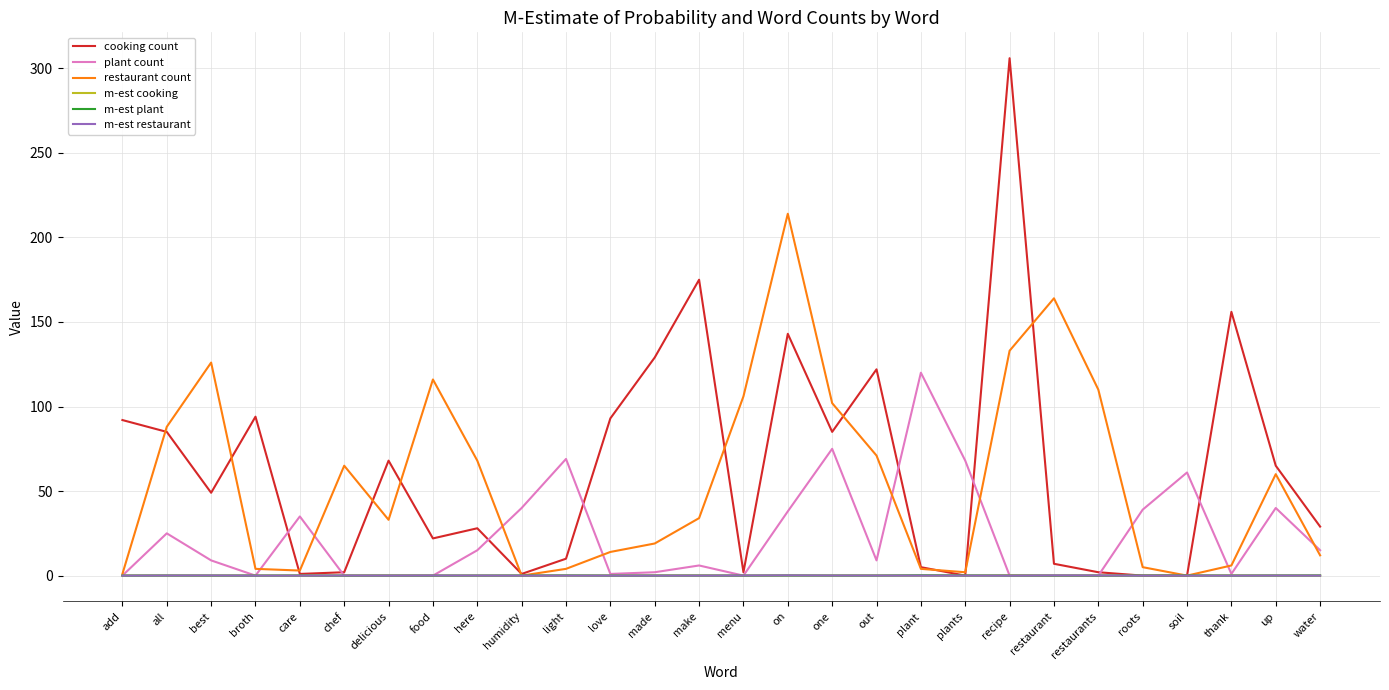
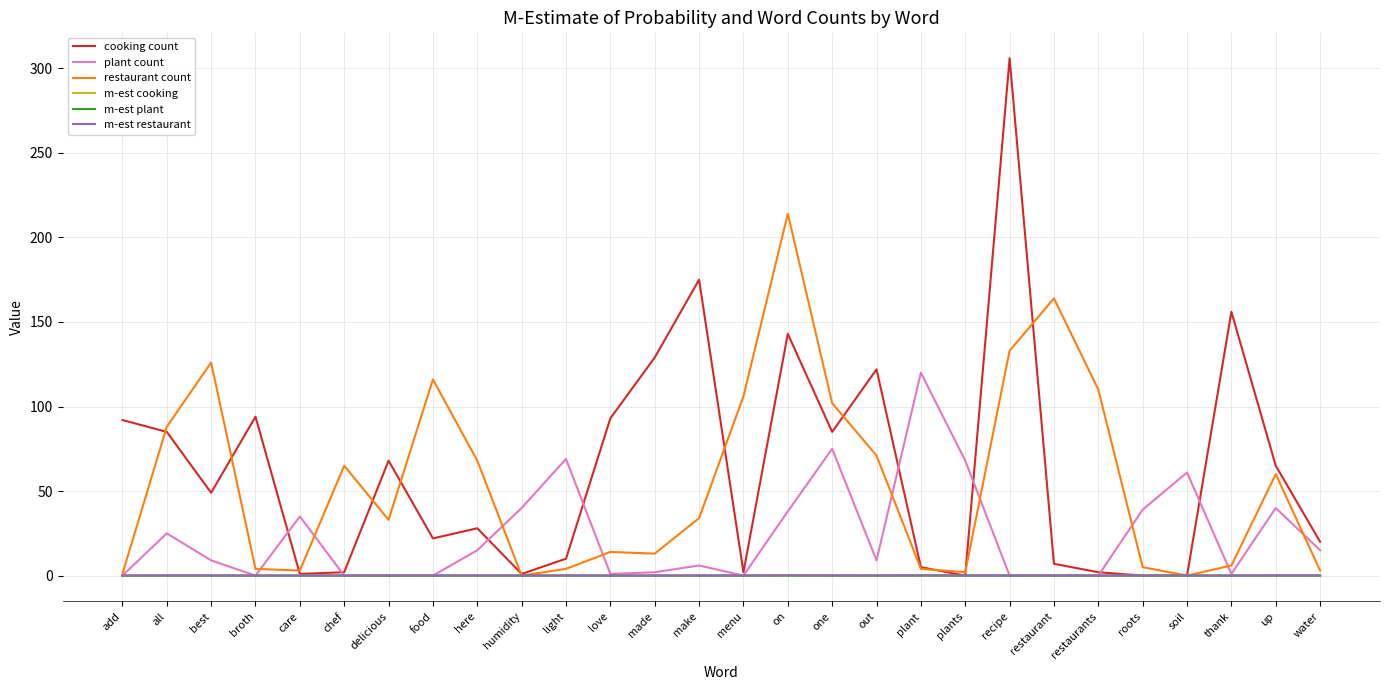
  {
    "cooking count": {
      "add": 92,
      "all": 85,
      "best": 49,
      "broth": 94,
      "chef": 2,
      "delicious": 68,
      "food": 22,
      "here": 28,
      "light": 10,
      "love": 93,
      "made": 129,
      "make": 175,
      "menu": 2,
      "on": 143,
      "one": 85,
      "out": 122,
      "recipe": 306,
      "restaurant": 7,
      "restaurants": 2,
      "thank": 156,
      "up": 65,
-     "water": 29
+     "water": 20
    },
    "plant count": {
      "all": 25,
      "best": 9,
      "care": 35,
      "here": 15,
      "humidity": 40,
      "light": 69,
      "made": 2,
      "make": 6,
      "on": 38,
      "one": 75,
      "out": 9,
      "plant": 120,
      "plants": 68,
      "roots": 39,
      "soil": 61,
      "up": 40,
      "water": 15
    },
    "restaurant count": {
      "all": 88,
      "best": 126,
      "broth": 4,
      "care": 3,
      "chef": 65,
      "delicious": 33,
      "food": 116,
      "here": 68,
      "light": 4,
      "love": 14,
-     "made": 19,
+     "made": 13,
      "make": 34,
      "menu": 106,
      "on": 214,
      "one": 102,
      "out": 71,
      "plants": 2,
      "recipe": 133,
      "restaurant": 164,
      "restaurants": 110,
      "roots": 5,
      "thank": 6,
      "up": 60,
-     "water": 12
+     "water": 3
    }
  }
